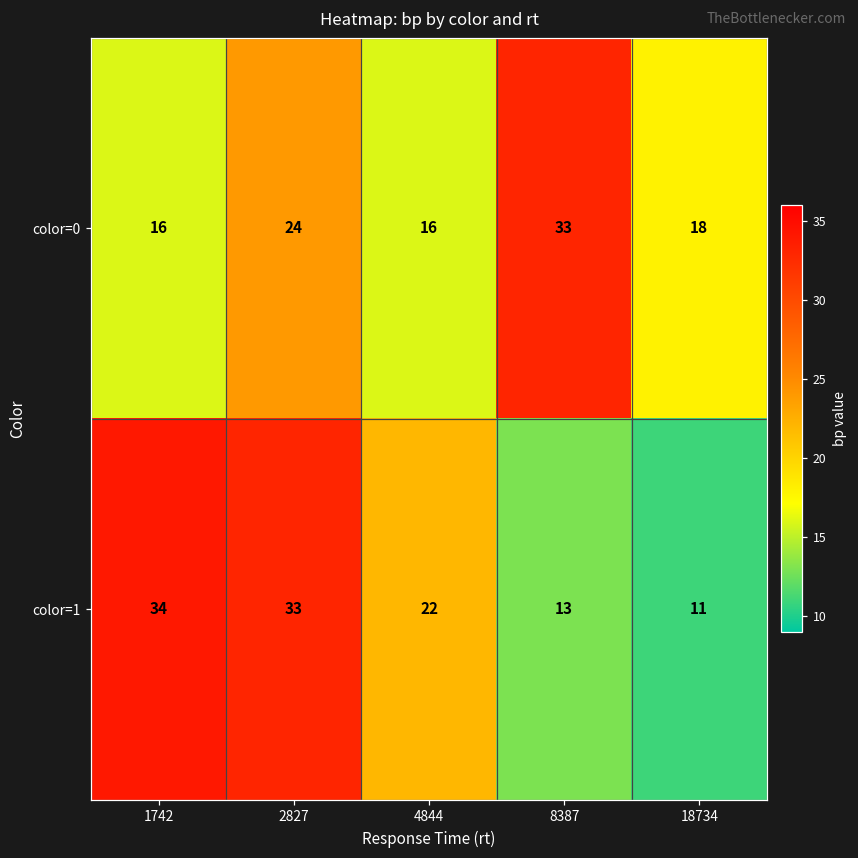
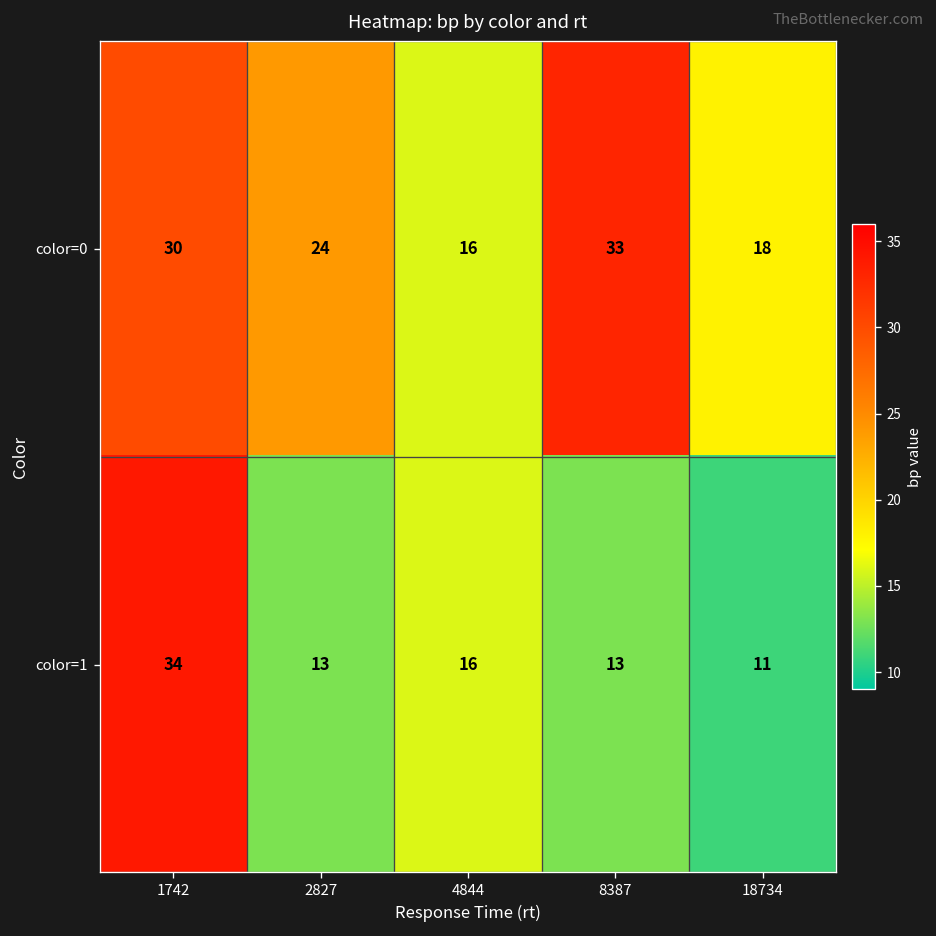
  {
    "color=0": {
-     "1742": 16,
+     "1742": 30,
      "2827": 24,
      "4844": 16,
      "8387": 33,
      "18734": 18
    },
    "color=1": {
      "1742": 34,
-     "2827": 33,
-     "4844": 22,
+     "2827": 13,
+     "4844": 16,
      "8387": 13,
      "18734": 11
    }
  }
